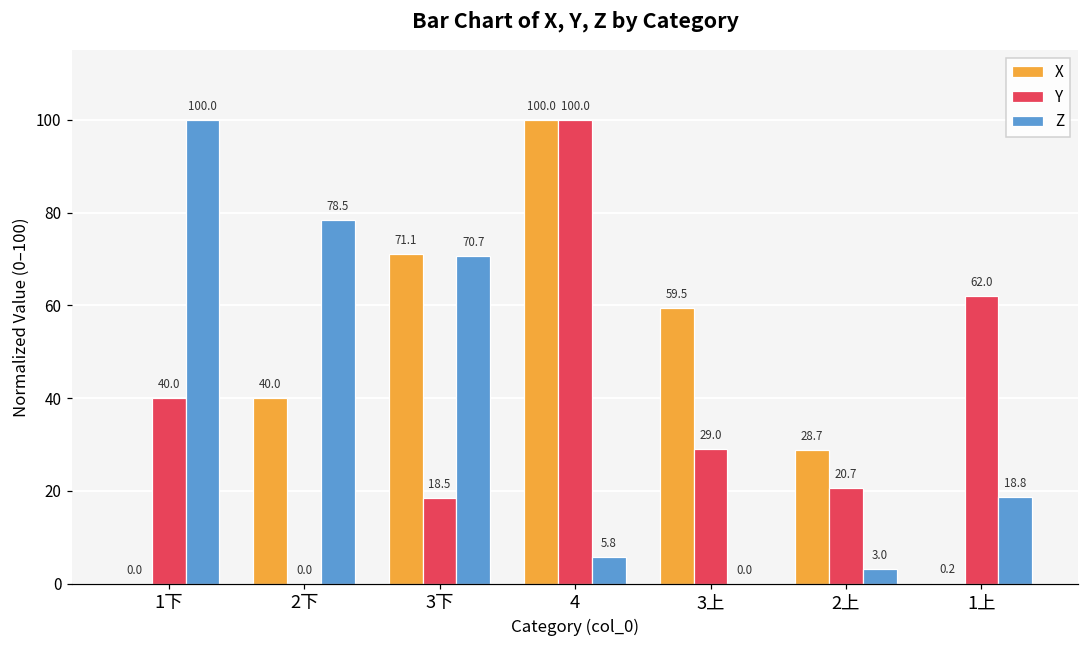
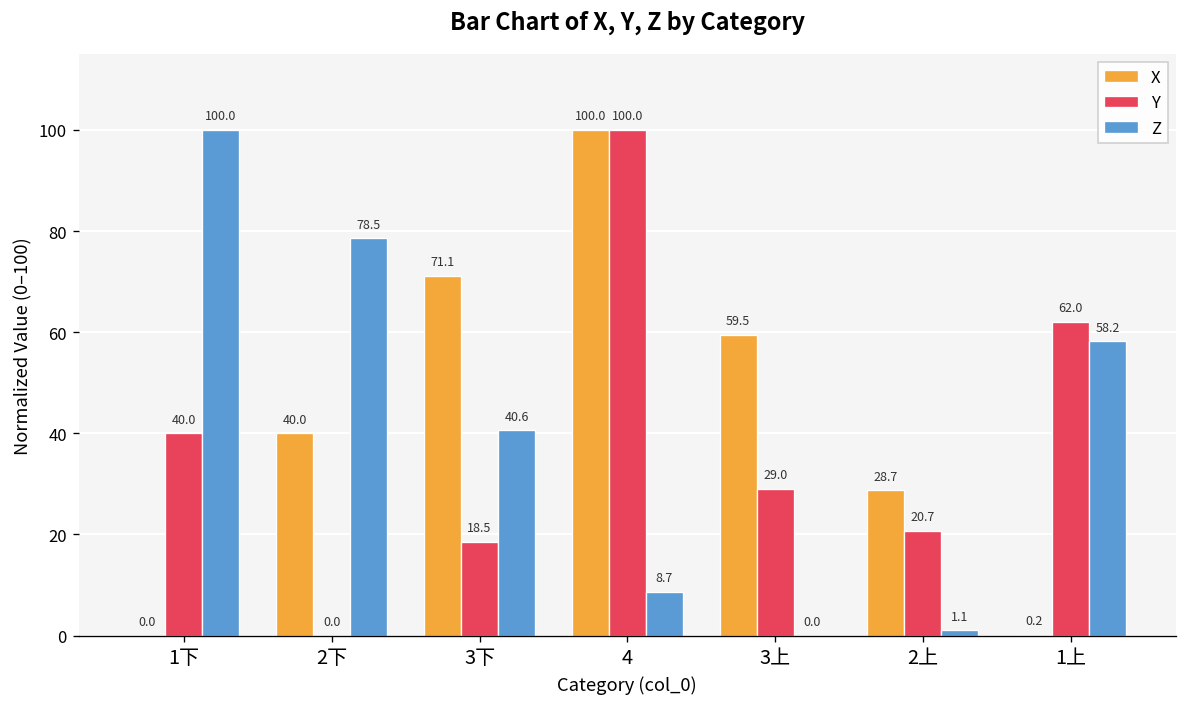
  {
    "X": {
      "1下": 0.0,
      "2下": 40.0,
      "3下": 71.1,
      "4": 100.0,
      "3上": 59.5,
      "2上": 28.7,
      "1上": 0.2
    },
    "Y": {
      "1下": 40.0,
      "2下": 0.0,
      "3下": 18.5,
      "4": 100.0,
      "3上": 29.0,
      "2上": 20.7,
      "1上": 62.0
    },
    "Z": {
      "1下": 100.0,
      "2下": 78.5,
-     "3下": 70.7,
-     "4": 5.8,
+     "3下": 40.6,
+     "4": 8.7,
      "3上": 0.0,
-     "2上": 3.0,
-     "1上": 18.8
+     "2上": 1.1,
+     "1上": 58.2
    }
  }
